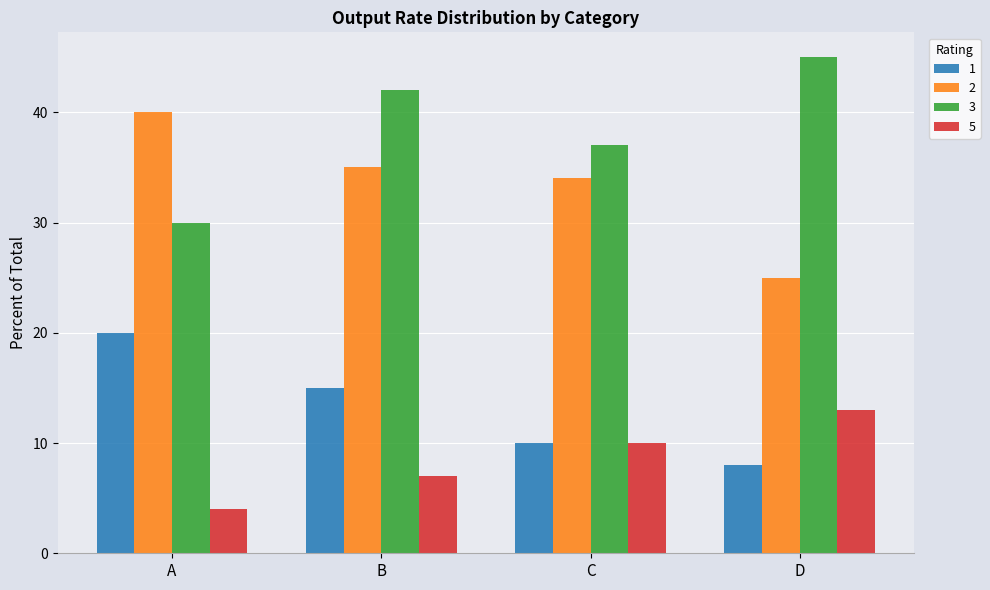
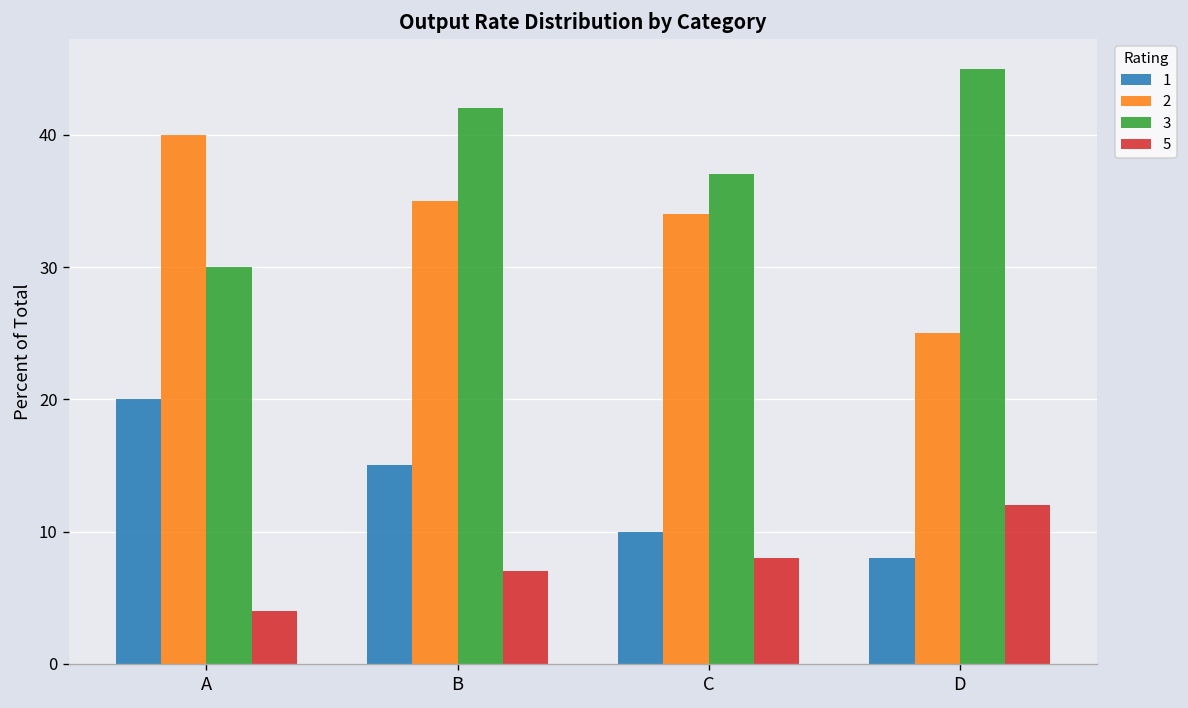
  {
    "1": {
      "A": 20,
      "B": 15,
      "C": 10,
      "D": 8
    },
    "2": {
      "A": 40,
      "B": 35,
      "C": 34,
      "D": 25
    },
    "3": {
      "A": 30,
      "B": 42,
      "C": 37,
      "D": 45
    },
    "5": {
      "A": 4,
      "B": 7,
-     "C": 10,
-     "D": 13
+     "C": 8,
+     "D": 12
    }
  }
